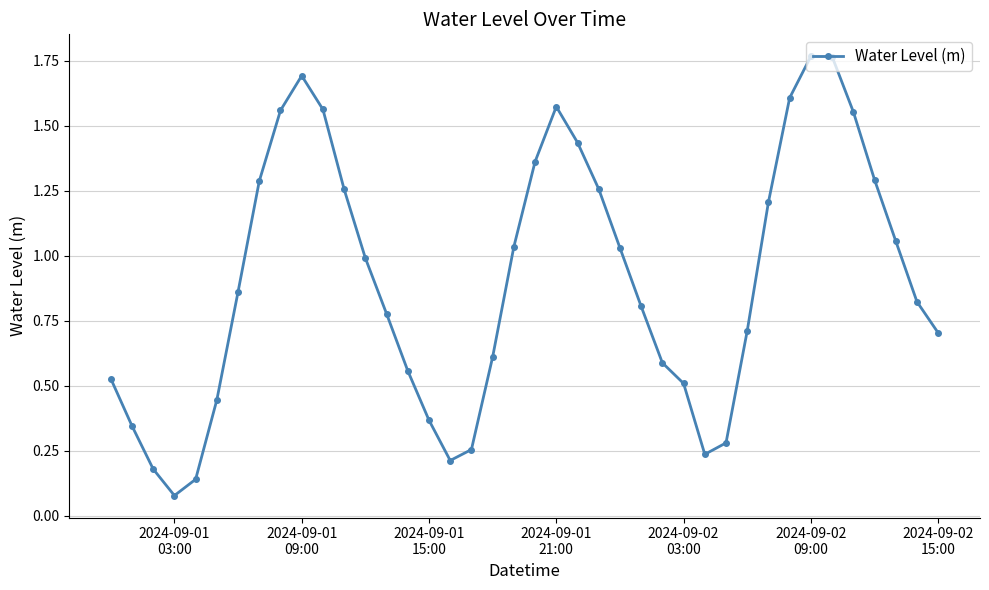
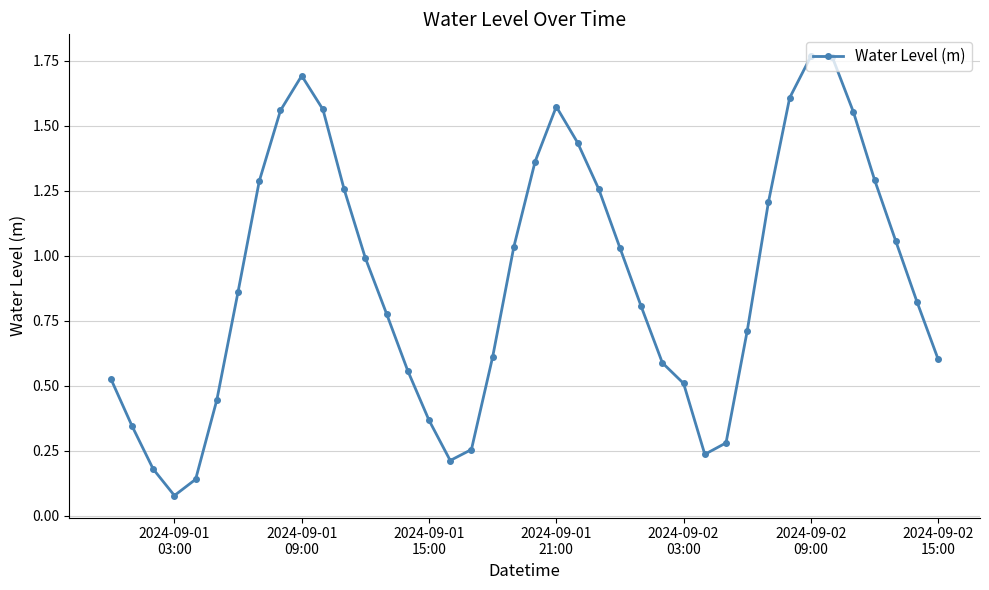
  {
    "2024-09-01 03:00": 0.08,
    "2024-09-01 09:00": 1.69,
    "2024-09-01 15:00": 0.37,
    "2024-09-01 21:00": 1.57,
    "2024-09-02 03:00": 0.51,
-   "2024-09-02 15:00": 0.70
+   "2024-09-02 15:00": 0.60
  }
